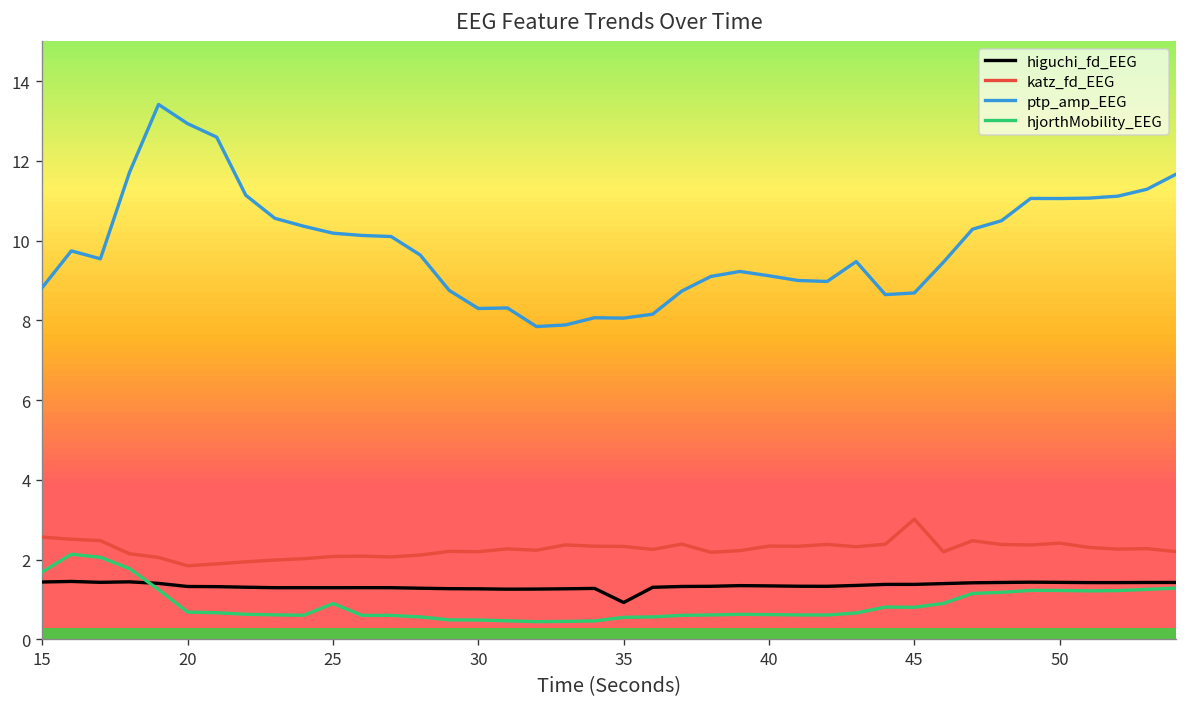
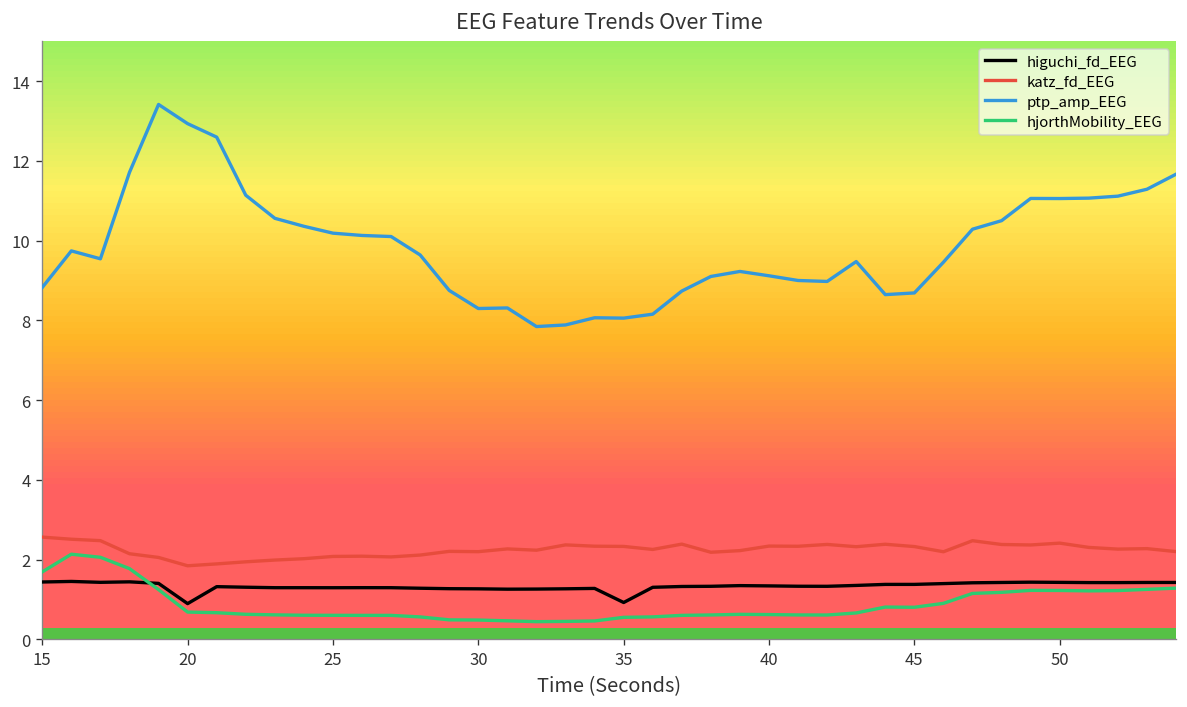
  {
    "higuchi_fd_EEG": {
      "15": 1.4,
-     "20": 1.3,
+     "20": 0.9,
      "25": 1.3,
      "30": 1.3,
      "35": 0.9,
      "40": 1.3,
      "45": 1.4,
      "50": 1.4
    },
    "katz_fd_EEG": {
      "15": 2.6,
      "20": 1.8,
      "25": 2.1,
      "30": 2.2,
      "35": 2.3,
      "40": 2.3,
-     "45": 3.0,
+     "45": 2.3,
      "50": 2.4
    },
    "ptp_amp_EEG": {
      "15": 8.8,
      "20": 12.9,
      "25": 10.2,
      "30": 8.3,
      "35": 8.1,
      "40": 9.1,
      "45": 8.7,
      "50": 11.1
    },
    "hjorthMobility_EEG": {
      "15": 1.7,
      "20": 0.7,
-     "25": 0.9,
+     "25": 0.6,
      "30": 0.5,
      "35": 0.6,
      "40": 0.6,
      "45": 0.8,
      "50": 1.2
    }
  }
